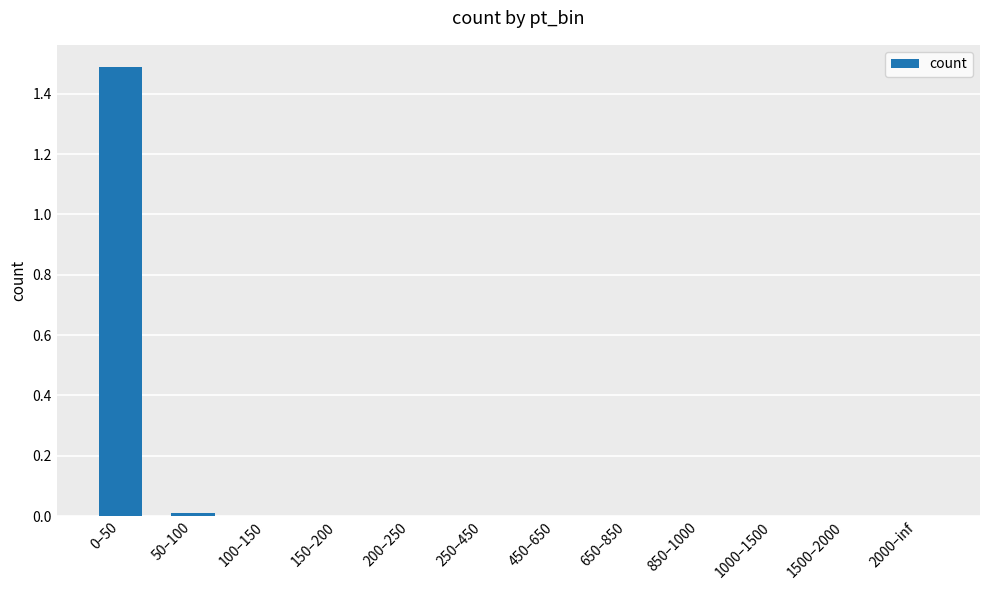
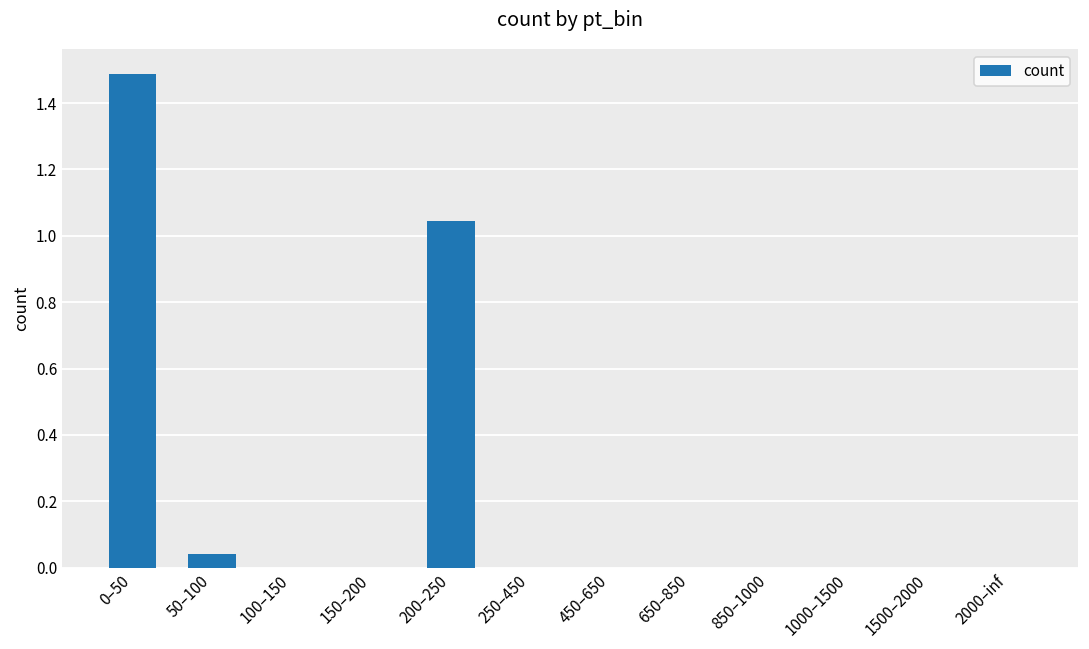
  {
    "0–50": 1.49,
-   "50–100": 0.01,
+   "50–100": 0.04,
    "100–150": 0.00,
    "150–200": 0.00,
-   "200–250": 0.00,
+   "200–250": 1.04,
    "250–450": 0.00,
    "450–650": 0.00,
    "650–850": 0.00,
    "850–1000": 0.00,
    "1000–1500": 0.00,
    "1500–2000": 0.00,
    "2000–inf": 0.00
  }
